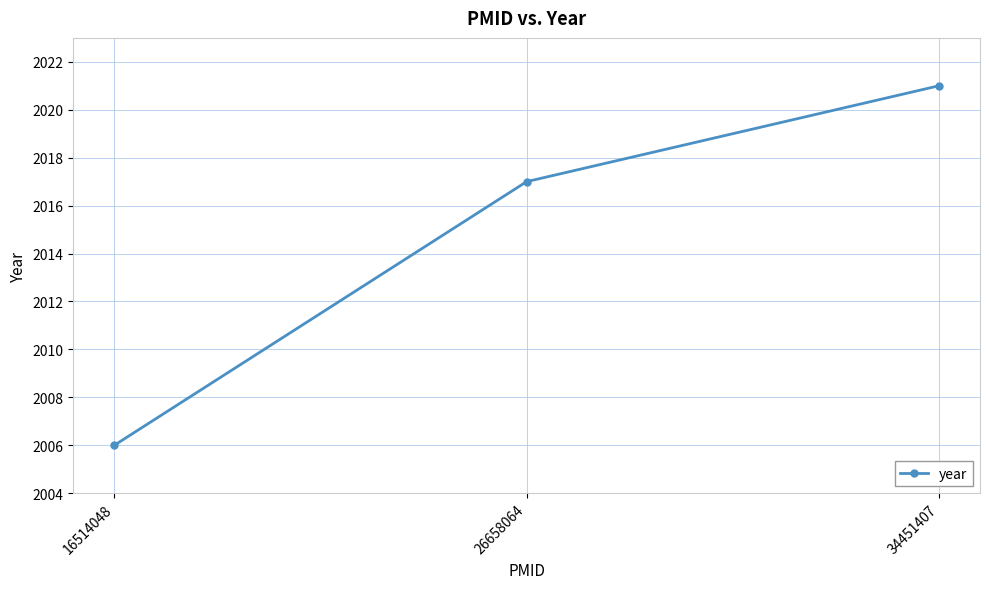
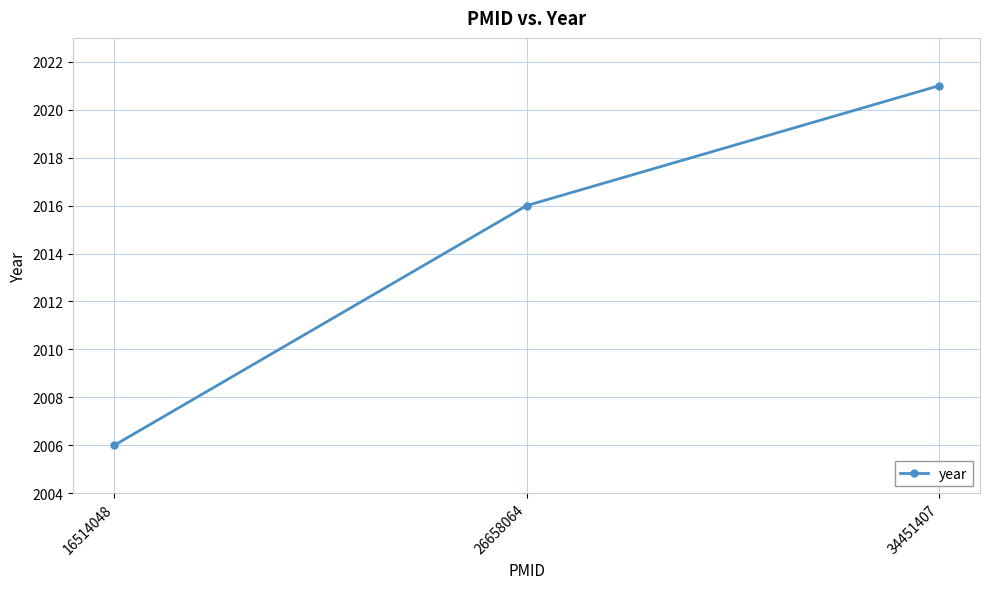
  {
    "16514048": 2006,
-   "26658064": 2017,
+   "26658064": 2016,
    "34451407": 2021
  }
